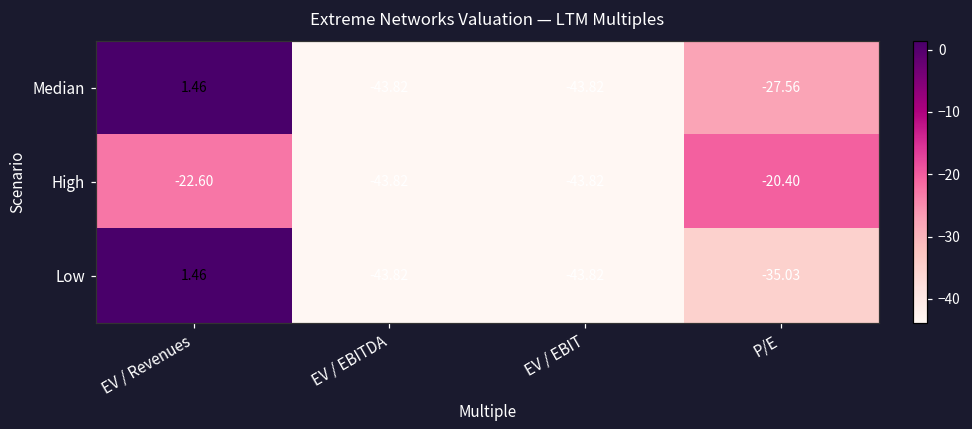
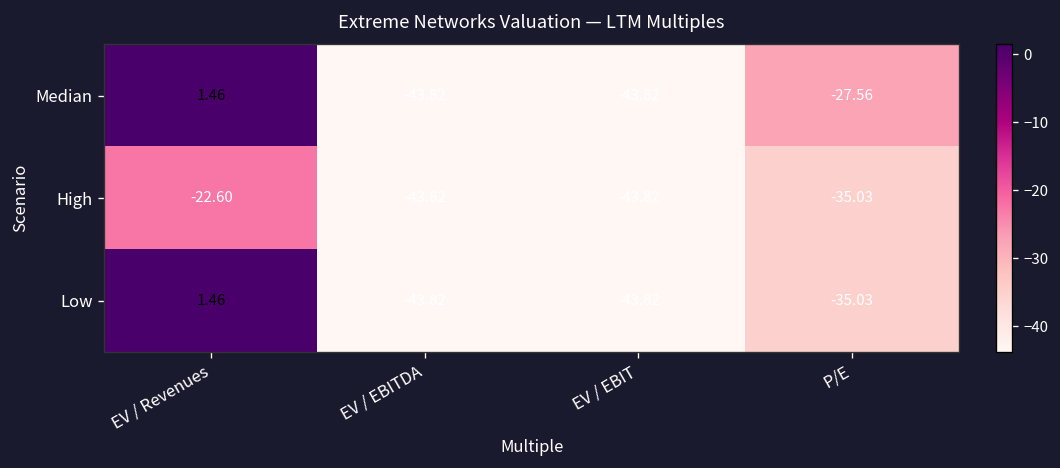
  {
    "Median": {
      "EV / Revenues": 1.46,
      "P/E": -27.56
    },
    "High": {
      "EV / Revenues": -22.60,
-     "P/E": -20.40
+     "P/E": -35.03
    },
    "Low": {
      "EV / Revenues": 1.46,
      "P/E": -35.03
    }
  }
